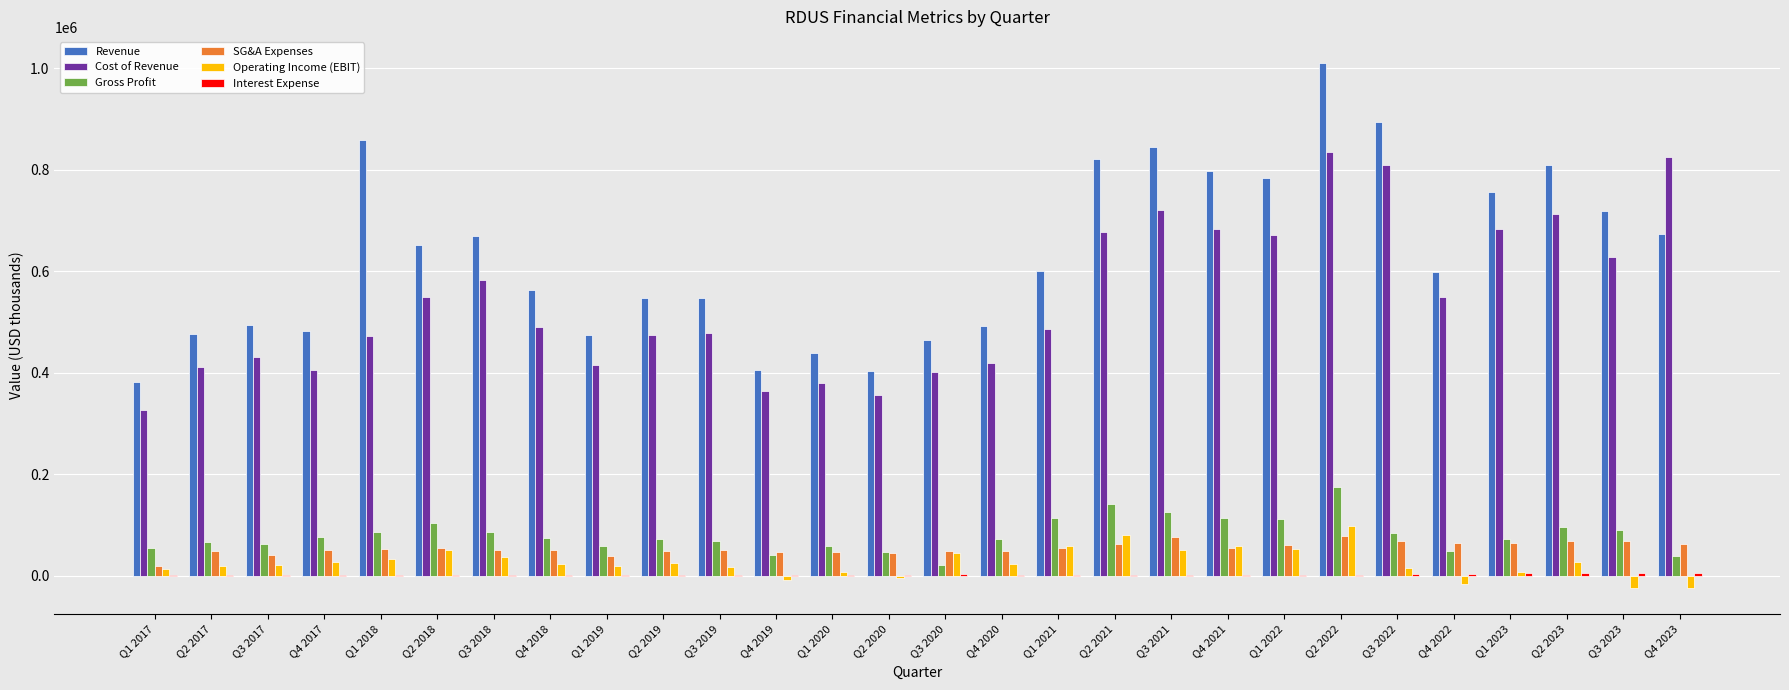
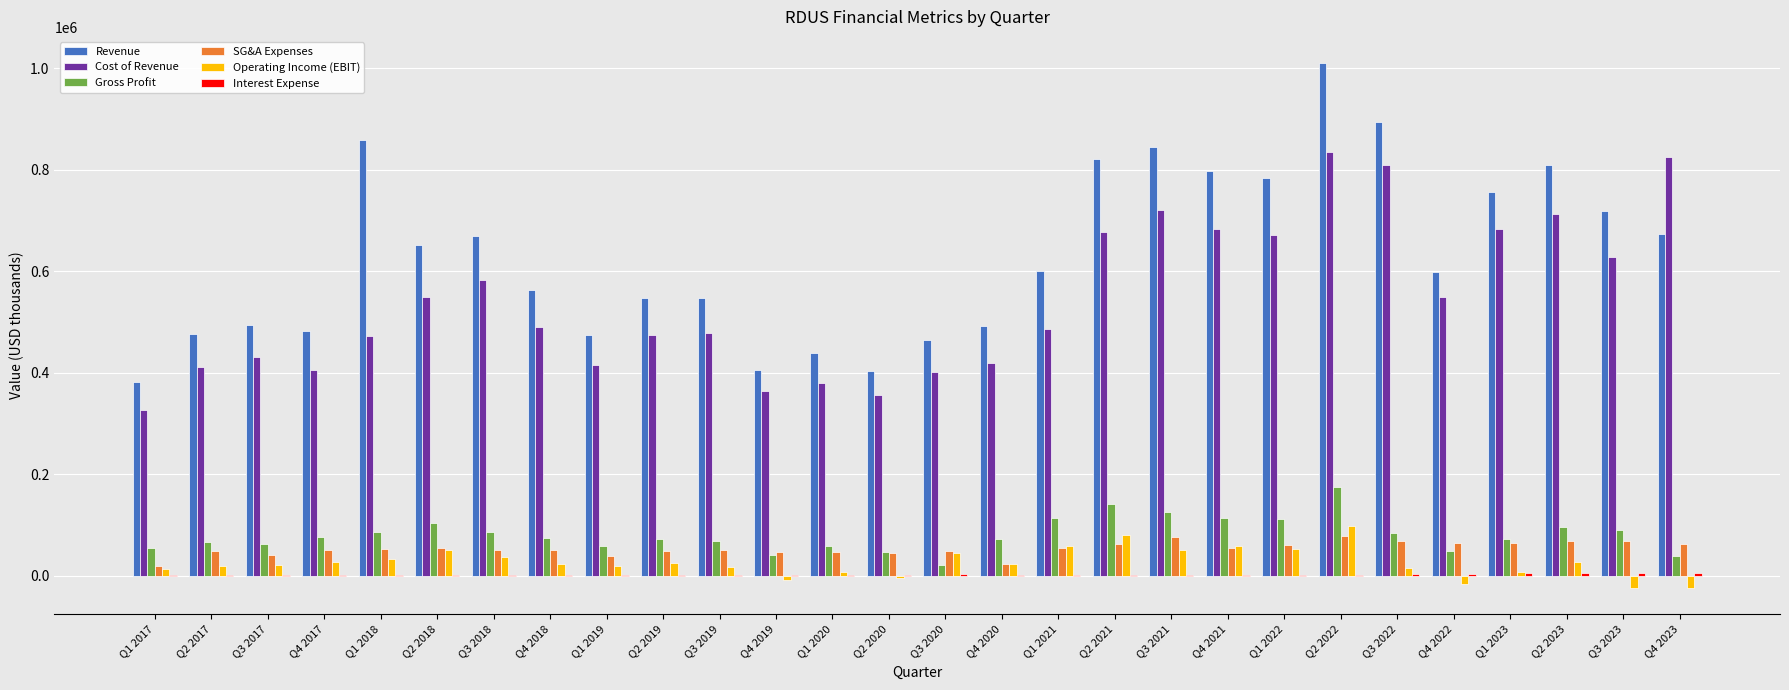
  {
    "Revenue": {
      "Q1 2017": 380000,
      "Q2 2017": 480000,
      "Q3 2017": 490000,
      "Q4 2017": 480000,
      "Q1 2018": 860000,
      "Q2 2018": 650000,
      "Q3 2018": 670000,
      "Q4 2018": 560000,
      "Q1 2019": 470000,
      "Q2 2019": 550000,
      "Q3 2019": 550000,
      "Q4 2019": 410000,
      "Q1 2020": 440000,
      "Q2 2020": 400000,
      "Q3 2020": 460000,
      "Q4 2020": 490000,
      "Q1 2021": 600000,
      "Q2 2021": 820000,
      "Q3 2021": 850000,
      "Q4 2021": 800000,
      "Q1 2022": 780000,
      "Q2 2022": 1010000,
      "Q3 2022": 890000,
      "Q4 2022": 600000,
      "Q1 2023": 760000,
      "Q2 2023": 810000,
      "Q3 2023": 720000,
      "Q4 2023": 670000
    },
    "Cost of Revenue": {
      "Q1 2017": 330000,
      "Q2 2017": 410000,
      "Q3 2017": 430000,
      "Q4 2017": 410000,
      "Q1 2018": 470000,
      "Q2 2018": 550000,
      "Q3 2018": 580000,
      "Q4 2018": 490000,
      "Q1 2019": 410000,
      "Q2 2019": 470000,
      "Q3 2019": 480000,
      "Q4 2019": 360000,
      "Q1 2020": 380000,
      "Q2 2020": 360000,
      "Q3 2020": 400000,
      "Q4 2020": 420000,
      "Q1 2021": 490000,
      "Q2 2021": 680000,
      "Q3 2021": 720000,
      "Q4 2021": 680000,
      "Q1 2022": 670000,
      "Q2 2022": 830000,
      "Q3 2022": 810000,
      "Q4 2022": 550000,
      "Q1 2023": 680000,
      "Q2 2023": 710000,
      "Q3 2023": 630000,
      "Q4 2023": 830000
    },
    "Gross Profit": {
      "Q1 2017": 60000,
      "Q2 2017": 70000,
      "Q3 2017": 60000,
      "Q4 2017": 80000,
      "Q1 2018": 90000,
      "Q2 2018": 100000,
      "Q3 2018": 90000,
      "Q4 2018": 70000,
      "Q1 2019": 60000,
      "Q2 2019": 70000,
      "Q3 2019": 70000,
      "Q4 2019": 40000,
      "Q1 2020": 60000,
      "Q2 2020": 50000,
      "Q3 2020": 20000,
      "Q4 2020": 70000,
      "Q1 2021": 110000,
      "Q2 2021": 140000,
      "Q3 2021": 130000,
      "Q4 2021": 110000,
      "Q1 2022": 110000,
      "Q2 2022": 180000,
      "Q3 2022": 80000,
      "Q4 2022": 50000,
      "Q1 2023": 70000,
      "Q2 2023": 100000,
      "Q3 2023": 90000,
      "Q4 2023": 40000
    },
    "SG&A Expenses": {
      "Q1 2017": 20000,
      "Q2 2017": 50000,
      "Q3 2017": 40000,
      "Q4 2017": 50000,
      "Q1 2018": 50000,
      "Q2 2018": 50000,
      "Q3 2018": 50000,
      "Q4 2018": 50000,
      "Q1 2019": 40000,
      "Q2 2019": 50000,
      "Q3 2019": 50000,
      "Q4 2019": 50000,
      "Q1 2020": 50000,
      "Q2 2020": 50000,
      "Q3 2020": 50000,
-     "Q4 2020": 50000,
+     "Q4 2020": 20000,
      "Q1 2021": 50000,
      "Q2 2021": 60000,
      "Q3 2021": 80000,
      "Q4 2021": 60000,
      "Q1 2022": 60000,
      "Q2 2022": 80000,
      "Q3 2022": 70000,
      "Q4 2022": 60000,
      "Q1 2023": 60000,
      "Q2 2023": 70000,
      "Q3 2023": 70000,
      "Q4 2023": 60000
    },
    "Operating Income (EBIT)": {
      "Q1 2017": 10000,
      "Q2 2017": 20000,
      "Q3 2017": 20000,
      "Q4 2017": 30000,
      "Q1 2018": 30000,
      "Q2 2018": 50000,
      "Q3 2018": 40000,
      "Q4 2018": 20000,
      "Q1 2019": 20000,
      "Q2 2019": 20000,
      "Q3 2019": 20000,
      "Q4 2019": -10000,
      "Q1 2020": 10000,
      "Q3 2020": 50000,
      "Q4 2020": 20000,
      "Q1 2021": 60000,
      "Q2 2021": 80000,
      "Q3 2021": 50000,
      "Q4 2021": 60000,
      "Q1 2022": 50000,
      "Q2 2022": 100000,
      "Q3 2022": 20000,
      "Q4 2022": -20000,
      "Q1 2023": 10000,
      "Q2 2023": 30000,
      "Q3 2023": -20000,
      "Q4 2023": -20000
    },
    "Interest Expense": {
      "Q2 2023": 10000,
      "Q3 2023": 10000
    }
  }
